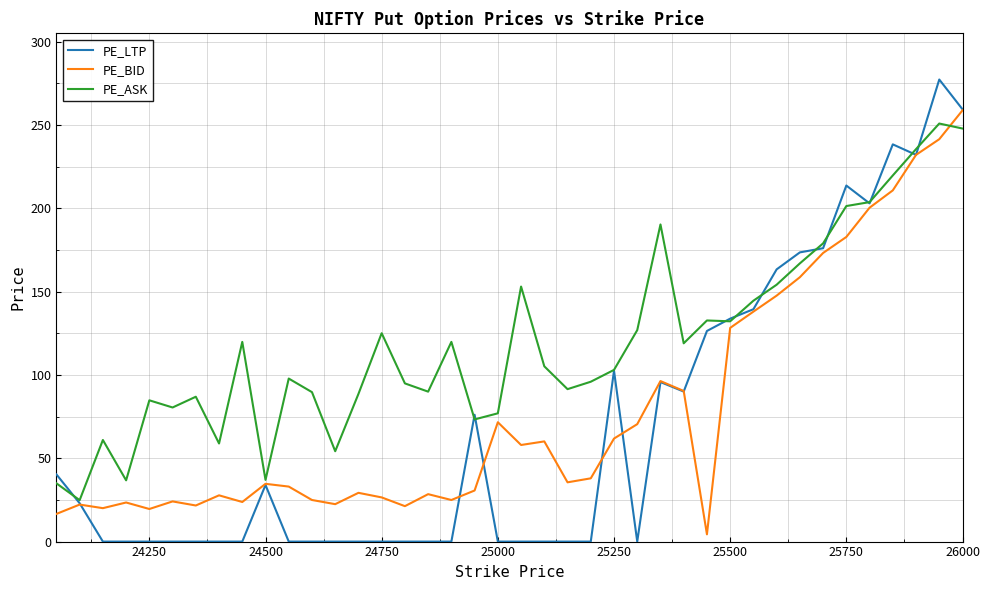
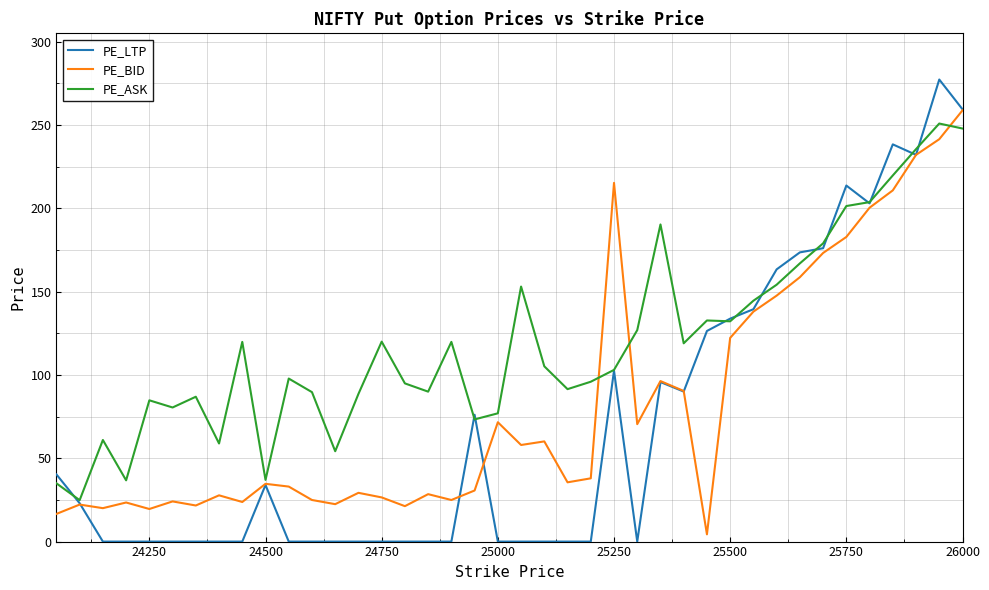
  {
    "PE_LTP": {
      "24250": 0,
      "24750": 0,
      "25000": 0,
      "25500": 134,
      "25750": 214
    },
    "PE_BID": {
      "24250": 20,
      "24750": 27,
      "25000": 72,
-     "25250": 62,
-     "25500": 128,
+     "25250": 215,
+     "25500": 122,
      "25750": 183
    },
    "PE_ASK": {
      "24250": 85,
      "24500": 37,
-     "24750": 125,
+     "24750": 120,
      "25000": 77,
      "25500": 132,
      "25750": 201,
      "26000": 248
    }
  }
